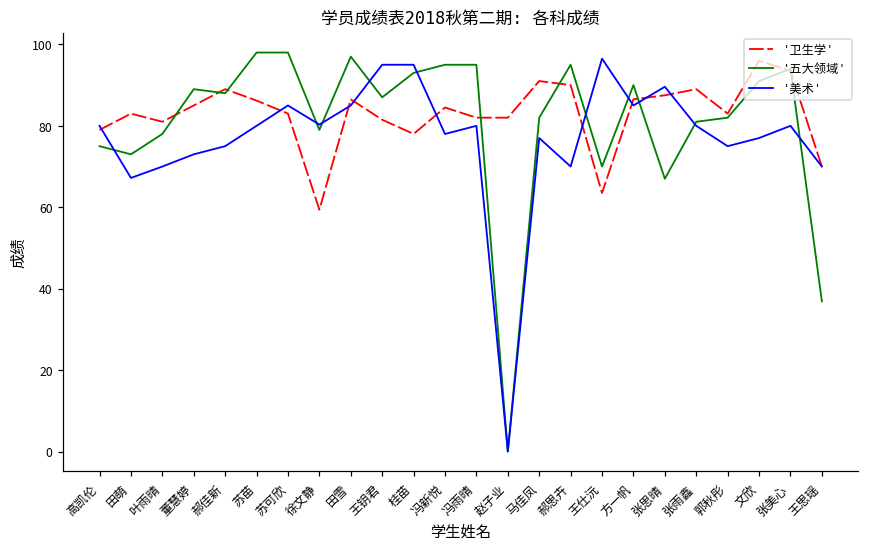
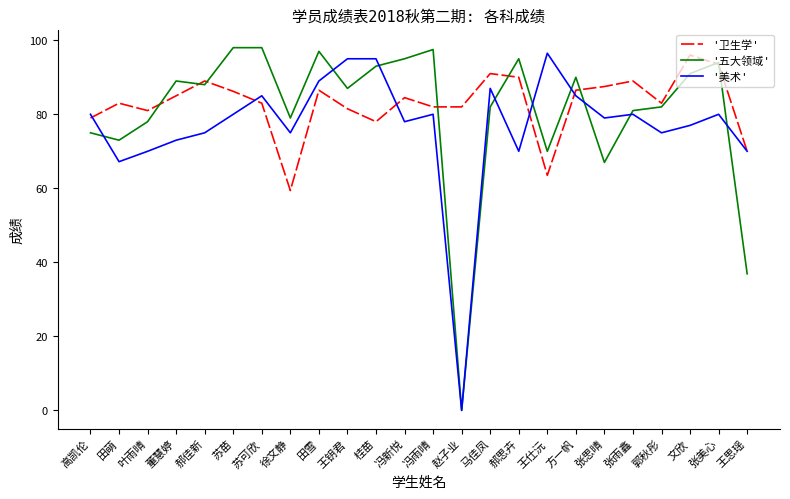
  {
    "'卫生学'": {
      "高凯伦": 79,
      "田萌": 83,
      "叶雨晴": 81,
      "董慧婷": 85,
      "郝佳新": 89,
      "苏苗": 86,
      "苏可欣": 83,
      "徐文静": 59,
      "田雪": 87,
      "王钥君": 82,
      "桂苗": 78,
      "冯新悦": 85,
      "冯雨晴": 82,
      "赵子业": 82,
      "马佳凤": 91,
      "郝思卉": 90,
      "王仕沅": 64,
      "方一帆": 87,
      "张思晴": 88,
      "张雨鑫": 89,
      "郭秋彤": 83
    },
    "'五大领域'": {
      "高凯伦": 75,
      "田萌": 73,
      "叶雨晴": 78,
      "董慧婷": 89,
      "郝佳新": 88,
      "苏苗": 98,
      "苏可欣": 98,
      "徐文静": 79,
      "田雪": 97,
      "王钥君": 87,
      "桂苗": 93,
      "冯新悦": 95,
-     "冯雨晴": 95,
+     "冯雨晴": 98,
      "马佳凤": 82,
      "郝思卉": 95,
      "王仕沅": 70,
      "方一帆": 90,
      "张思晴": 67,
      "张雨鑫": 81,
      "郭秋彤": 82,
      "王思瑶": 37
    },
    "'美术'": {
      "高凯伦": 80,
      "田萌": 67,
      "叶雨晴": 70,
      "董慧婷": 73,
      "郝佳新": 75,
      "苏苗": 80,
      "苏可欣": 85,
-     "徐文静": 80,
-     "田雪": 85,
+     "徐文静": 75,
+     "田雪": 89,
      "王钥君": 95,
      "桂苗": 95,
      "冯新悦": 78,
      "冯雨晴": 80,
-     "马佳凤": 77,
+     "马佳凤": 87,
      "郝思卉": 70,
      "王仕沅": 97,
      "方一帆": 85,
-     "张思晴": 90,
+     "张思晴": 79,
      "张雨鑫": 80,
      "郭秋彤": 75,
      "文欣": 77,
      "张美心": 80
    }
  }
